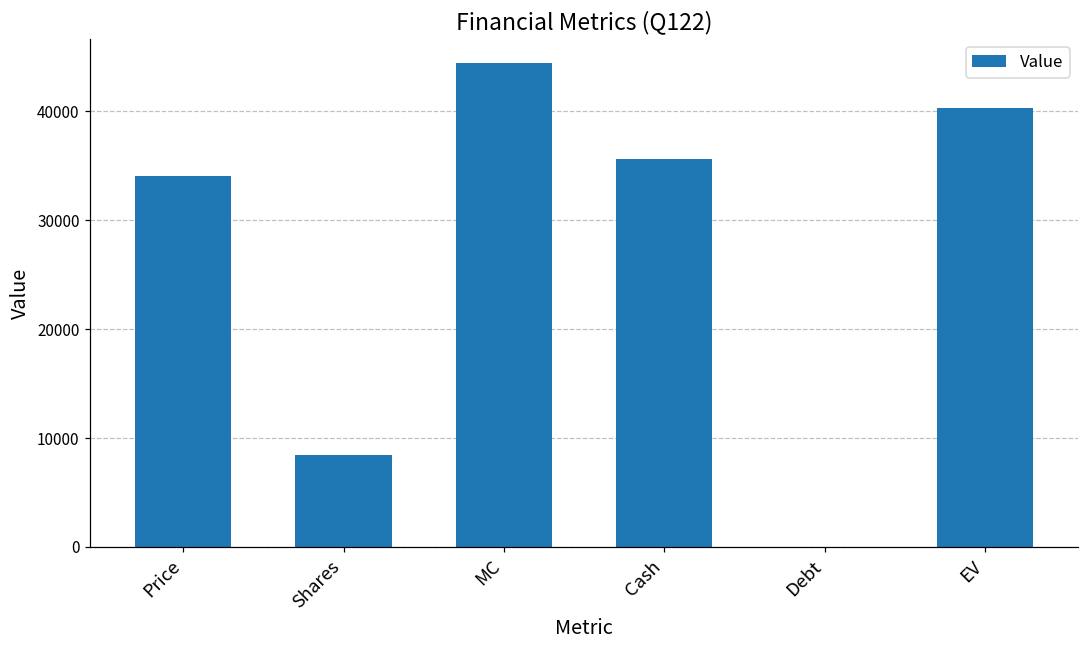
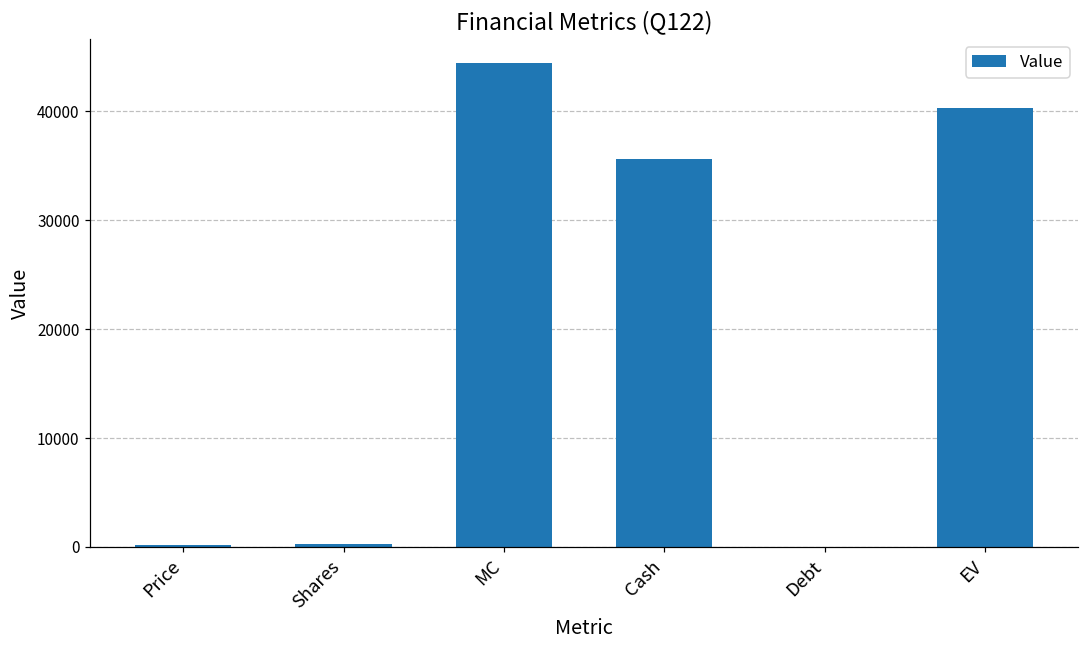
  {
-   "Price": 34000,
-   "Shares": 8000,
+   "Price": 0,
+   "Shares": 0,
    "MC": 44000,
    "Cash": 36000,
    "Debt": 0,
    "EV": 40000
  }
